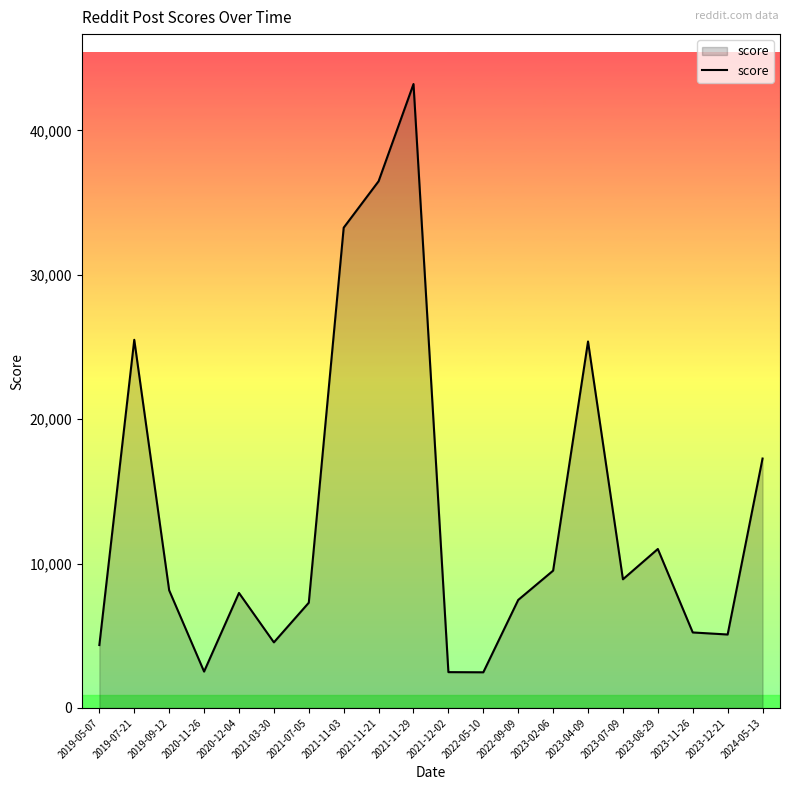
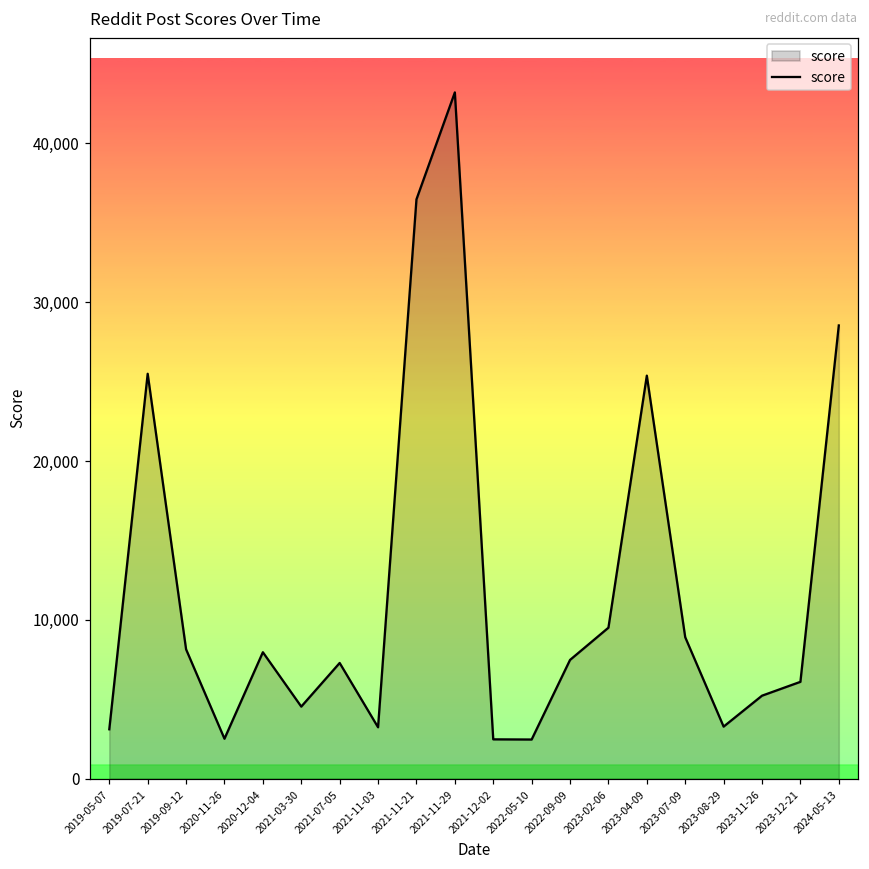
  {
-   "2019-05-07": "4,400",
+   "2019-05-07": "3,100",
    "2019-07-21": "25,500",
    "2019-09-12": "8,100",
    "2020-11-26": "2,500",
    "2020-12-04": "8,000",
    "2021-03-30": "4,500",
    "2021-07-05": "7,300",
-   "2021-11-03": "33,300",
+   "2021-11-03": "3,200",
    "2021-11-21": "36,500",
    "2021-11-29": "43,200",
    "2021-12-02": "2,500",
    "2022-05-10": "2,500",
    "2022-09-09": "7,500",
    "2023-02-06": "9,500",
    "2023-04-09": "25,400",
    "2023-07-09": "8,900",
-   "2023-08-29": "11,000",
+   "2023-08-29": "3,300",
    "2023-11-26": "5,200",
-   "2023-12-21": "5,100",
-   "2024-05-13": "17,300"
+   "2023-12-21": "6,100",
+   "2024-05-13": "28,500"
  }
